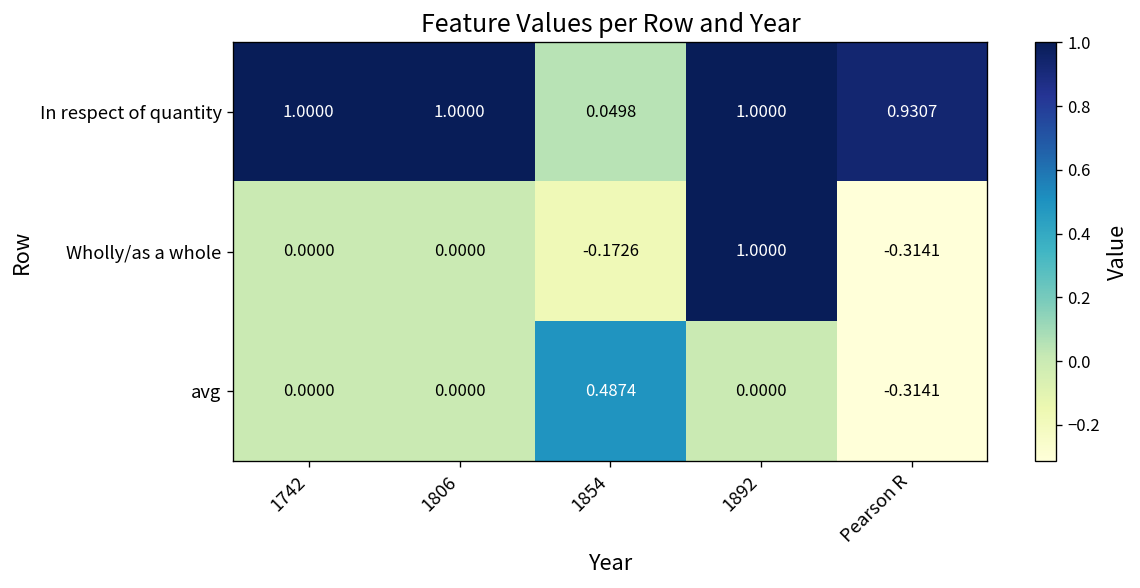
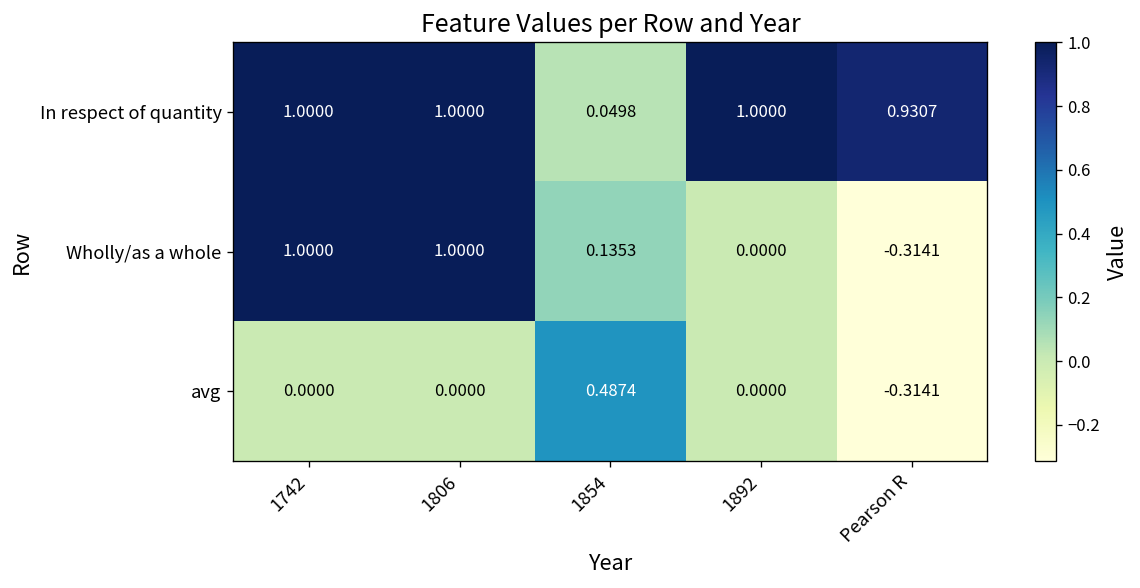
  {
    "In respect of quantity": {
      "1742": 1.0000,
      "1806": 1.0000,
      "1854": 0.0498,
      "1892": 1.0000,
      "Pearson R": 0.9307
    },
    "Wholly/as a whole": {
-     "1742": 0.0000,
-     "1806": 0.0000,
-     "1854": -0.1726,
-     "1892": 1.0000,
+     "1742": 1.0000,
+     "1806": 1.0000,
+     "1854": 0.1353,
+     "1892": 0.0000,
      "Pearson R": -0.3141
    },
    "avg": {
      "1742": 0.0000,
      "1806": 0.0000,
      "1854": 0.4874,
      "1892": 0.0000,
      "Pearson R": -0.3141
    }
  }
